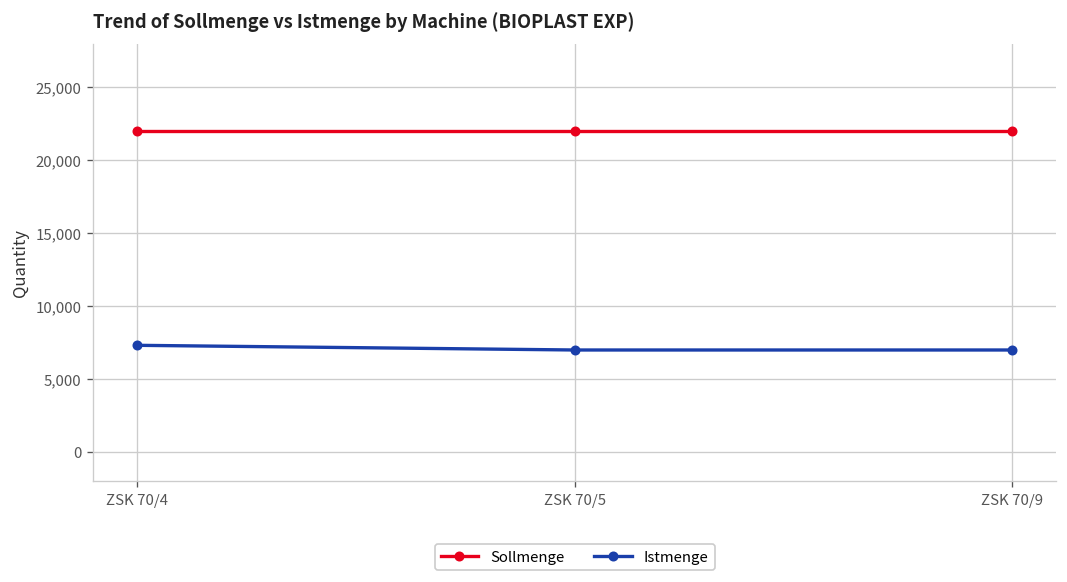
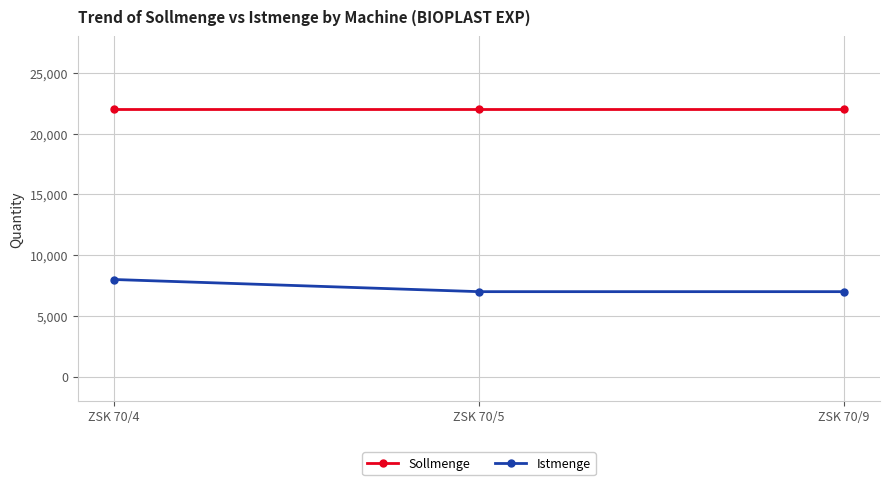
  {
    "Sollmenge": {
      "ZSK 70/4": "22,000",
      "ZSK 70/5": "22,000",
      "ZSK 70/9": "22,000"
    },
    "Istmenge": {
-     "ZSK 70/4": "7,300",
+     "ZSK 70/4": "8,000",
      "ZSK 70/5": "7,000",
      "ZSK 70/9": "7,000"
    }
  }
